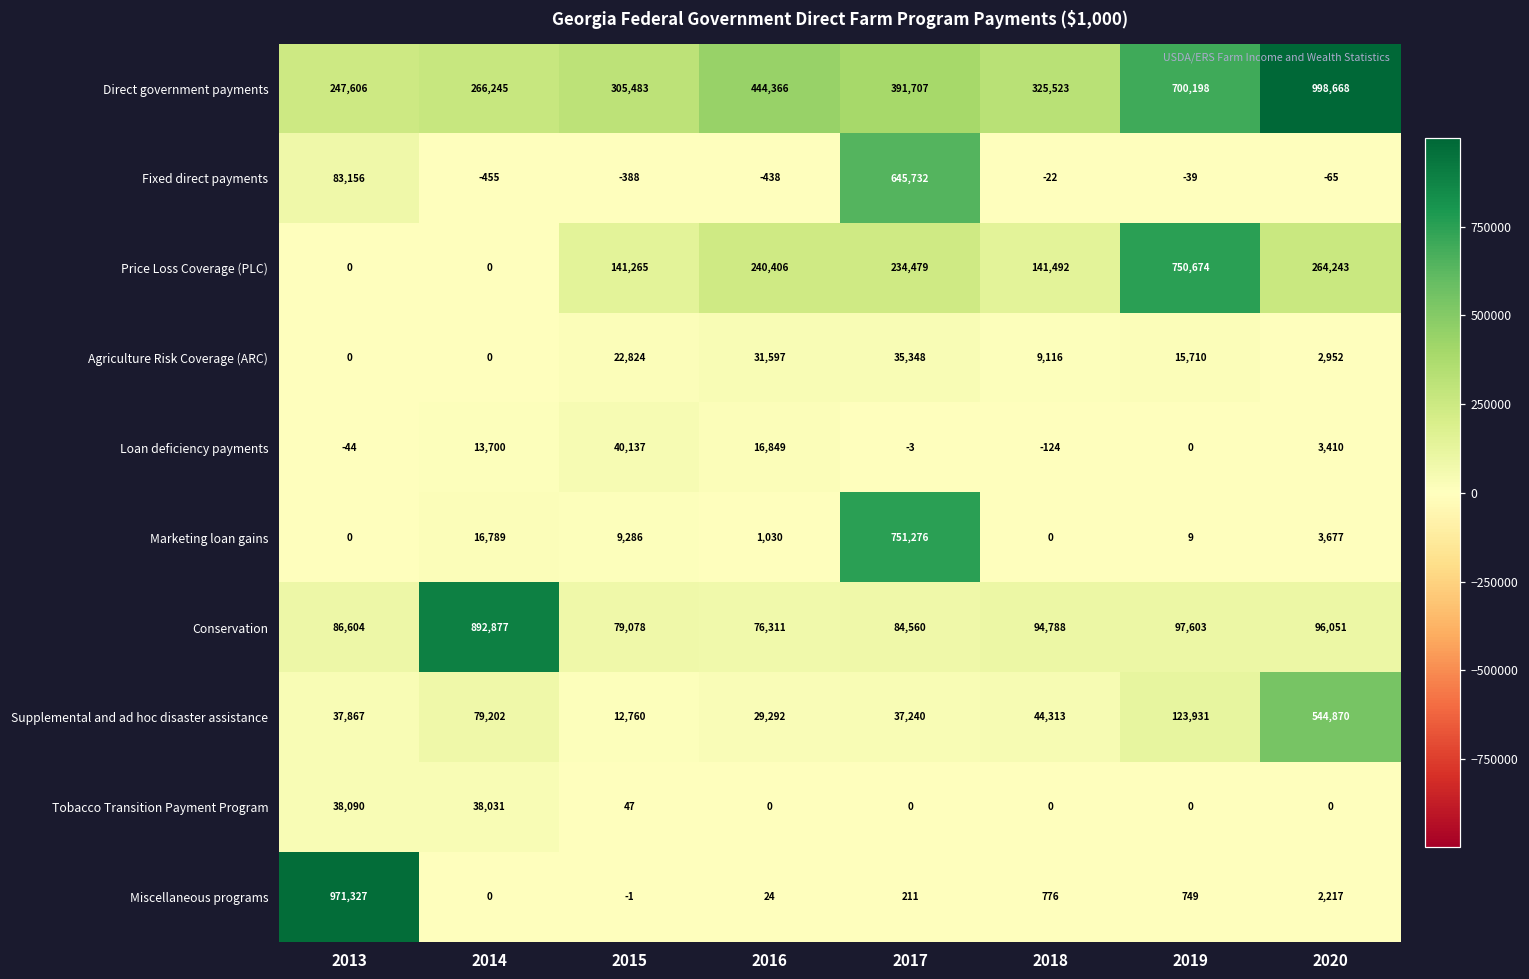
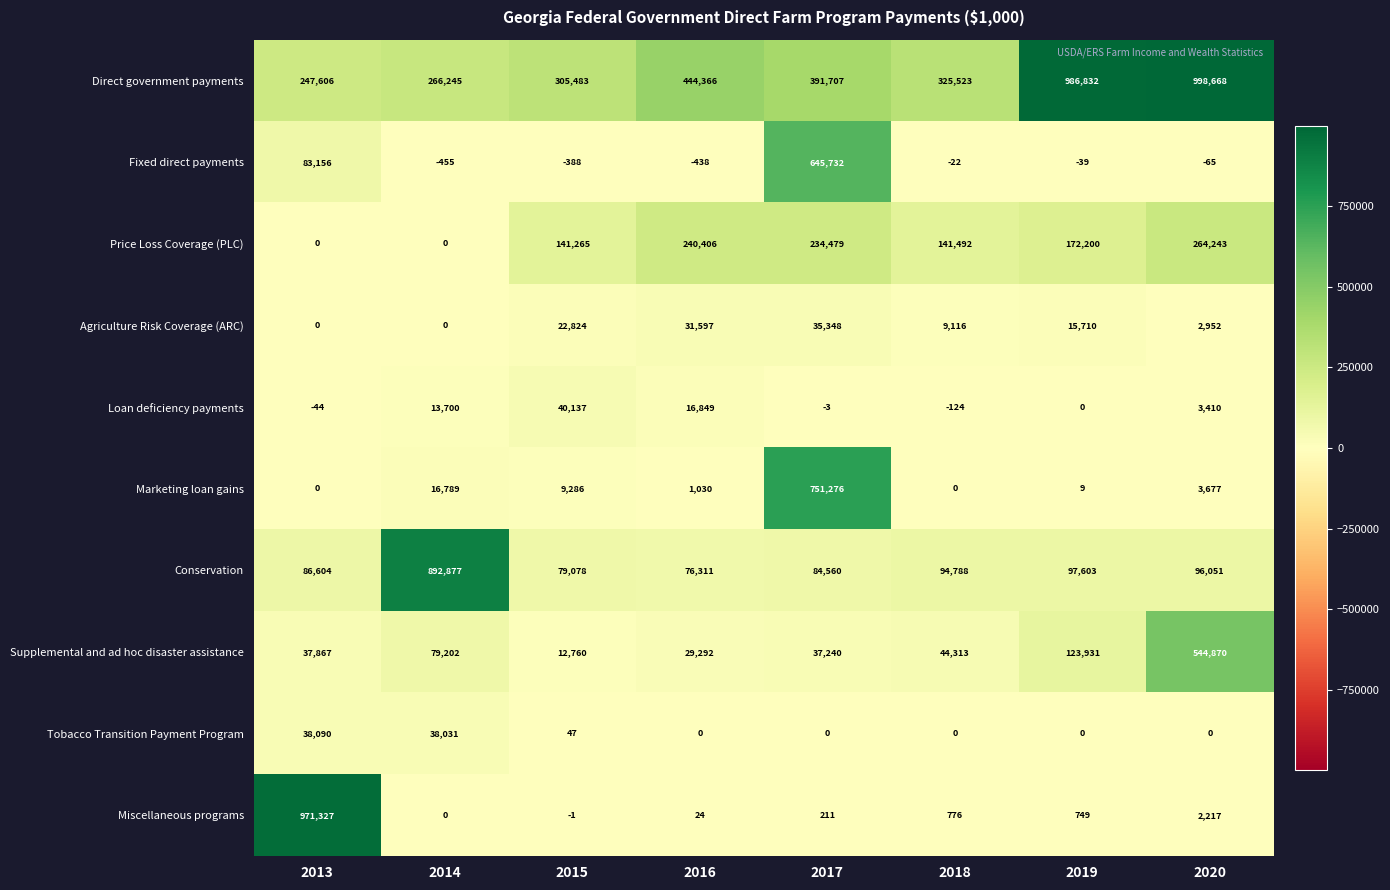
  {
    "Direct government payments": {
      "2013": "247,606",
      "2014": "266,245",
      "2015": "305,483",
      "2016": "444,366",
      "2017": "391,707",
      "2018": "325,523",
-     "2019": "700,198"
+     "2019": "986,832"
    },
    "Fixed direct payments": {
      "2013": "83,156",
      "2014": "-455",
      "2015": "-388",
      "2016": "-438",
      "2017": "645,732",
      "2018": "-22",
      "2019": "-39",
      "2020": "-65"
    },
    "Price Loss Coverage (PLC)": {
      "2013": "0",
      "2014": "0",
      "2015": "141,265",
      "2016": "240,406",
      "2017": "234,479",
      "2018": "141,492",
-     "2019": "750,674",
+     "2019": "172,200",
      "2020": "264,243"
    },
    "Agriculture Risk Coverage (ARC)": {
      "2013": "0",
      "2014": "0",
      "2015": "22,824",
      "2016": "31,597",
      "2017": "35,348",
      "2018": "9,116",
      "2019": "15,710",
      "2020": "2,952"
    },
    "Loan deficiency payments": {
      "2013": "-44",
      "2014": "13,700",
      "2015": "40,137",
      "2016": "16,849",
      "2017": "-3",
      "2018": "-124",
      "2019": "0",
      "2020": "3,410"
    },
    "Marketing loan gains": {
      "2013": "0",
      "2014": "16,789",
      "2015": "9,286",
      "2016": "1,030",
      "2017": "751,276",
      "2018": "0",
      "2019": "9",
      "2020": "3,677"
    },
    "Conservation": {
      "2013": "86,604",
      "2014": "892,877",
      "2015": "79,078",
      "2016": "76,311",
      "2017": "84,560",
      "2018": "94,788",
      "2019": "97,603",
      "2020": "96,051"
    },
    "Supplemental and ad hoc disaster assistance": {
      "2013": "37,867",
      "2014": "79,202",
      "2015": "12,760",
      "2016": "29,292",
      "2017": "37,240",
      "2018": "44,313",
      "2019": "123,931",
      "2020": "544,870"
    },
    "Tobacco Transition Payment Program": {
      "2013": "38,090",
      "2014": "38,031",
      "2015": "47",
      "2016": "0",
      "2017": "0",
      "2018": "0",
      "2019": "0",
      "2020": "0"
    },
    "Miscellaneous programs": {
      "2013": "971,327",
      "2014": "0",
      "2015": "-1",
      "2016": "24",
      "2017": "211",
      "2018": "776",
      "2019": "749",
      "2020": "2,217"
    }
  }
